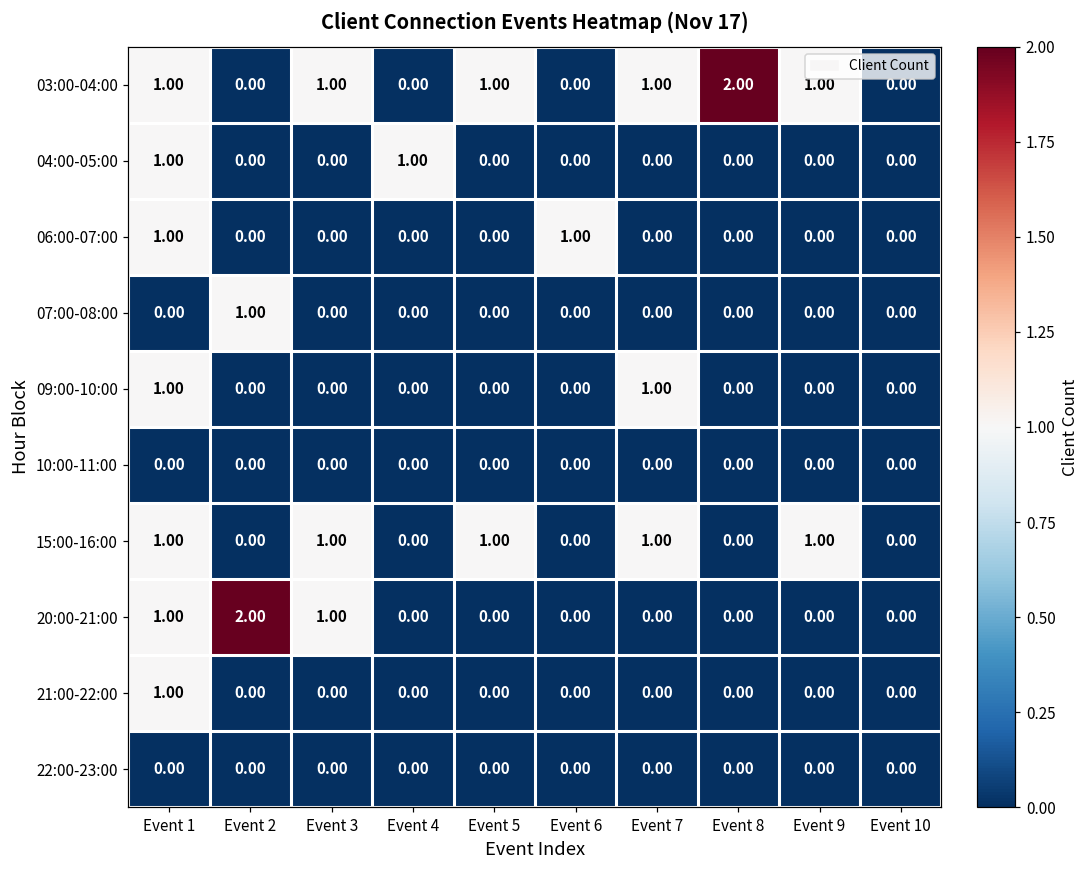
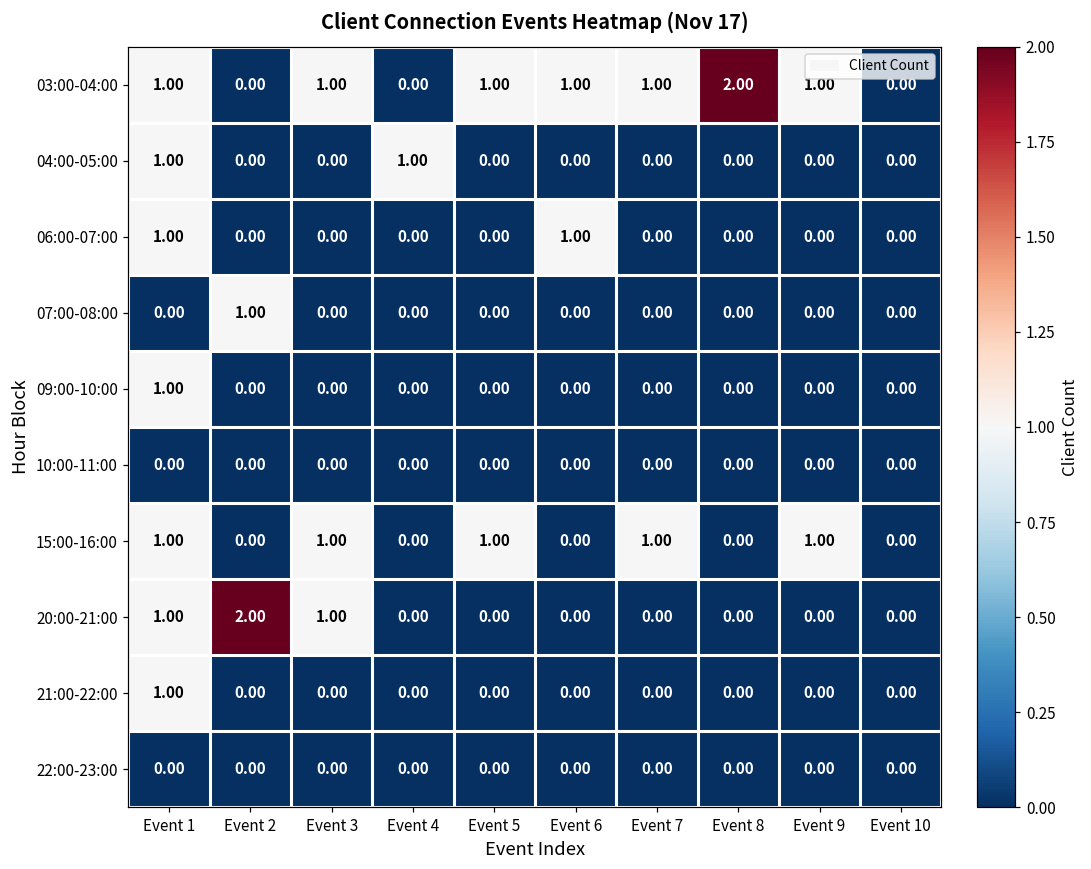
  {
    "03:00-04:00": {
      "Event 1": 1.00,
      "Event 2": 0.00,
      "Event 3": 1.00,
      "Event 4": 0.00,
      "Event 5": 1.00,
-     "Event 6": 0.00,
+     "Event 6": 1.00,
      "Event 7": 1.00,
      "Event 8": 2.00
    },
    "04:00-05:00": {
      "Event 1": 1.00,
      "Event 2": 0.00,
      "Event 3": 0.00,
      "Event 4": 1.00,
      "Event 5": 0.00,
      "Event 6": 0.00,
      "Event 7": 0.00,
      "Event 8": 0.00,
      "Event 9": 0.00,
      "Event 10": 0.00
    },
    "06:00-07:00": {
      "Event 1": 1.00,
      "Event 2": 0.00,
      "Event 3": 0.00,
      "Event 4": 0.00,
      "Event 5": 0.00,
      "Event 6": 1.00,
      "Event 7": 0.00,
      "Event 8": 0.00,
      "Event 9": 0.00,
      "Event 10": 0.00
    },
    "07:00-08:00": {
      "Event 1": 0.00,
      "Event 2": 1.00,
      "Event 3": 0.00,
      "Event 4": 0.00,
      "Event 5": 0.00,
      "Event 6": 0.00,
      "Event 7": 0.00,
      "Event 8": 0.00,
      "Event 9": 0.00,
      "Event 10": 0.00
    },
    "09:00-10:00": {
      "Event 1": 1.00,
      "Event 2": 0.00,
      "Event 3": 0.00,
      "Event 4": 0.00,
      "Event 5": 0.00,
      "Event 6": 0.00,
-     "Event 7": 1.00,
+     "Event 7": 0.00,
      "Event 8": 0.00,
      "Event 9": 0.00,
      "Event 10": 0.00
    },
    "10:00-11:00": {
      "Event 1": 0.00,
      "Event 2": 0.00,
      "Event 3": 0.00,
      "Event 4": 0.00,
      "Event 5": 0.00,
      "Event 6": 0.00,
      "Event 7": 0.00,
      "Event 8": 0.00,
      "Event 9": 0.00,
      "Event 10": 0.00
    },
    "15:00-16:00": {
      "Event 1": 1.00,
      "Event 2": 0.00,
      "Event 3": 1.00,
      "Event 4": 0.00,
      "Event 5": 1.00,
      "Event 6": 0.00,
      "Event 7": 1.00,
      "Event 8": 0.00,
      "Event 9": 1.00,
      "Event 10": 0.00
    },
    "20:00-21:00": {
      "Event 1": 1.00,
      "Event 2": 2.00,
      "Event 3": 1.00,
      "Event 4": 0.00,
      "Event 5": 0.00,
      "Event 6": 0.00,
      "Event 7": 0.00,
      "Event 8": 0.00,
      "Event 9": 0.00,
      "Event 10": 0.00
    },
    "21:00-22:00": {
      "Event 1": 1.00,
      "Event 2": 0.00,
      "Event 3": 0.00,
      "Event 4": 0.00,
      "Event 5": 0.00,
      "Event 6": 0.00,
      "Event 7": 0.00,
      "Event 8": 0.00,
      "Event 9": 0.00,
      "Event 10": 0.00
    },
    "22:00-23:00": {
      "Event 1": 0.00,
      "Event 2": 0.00,
      "Event 3": 0.00,
      "Event 4": 0.00,
      "Event 5": 0.00,
      "Event 6": 0.00,
      "Event 7": 0.00,
      "Event 8": 0.00,
      "Event 9": 0.00,
      "Event 10": 0.00
    }
  }
